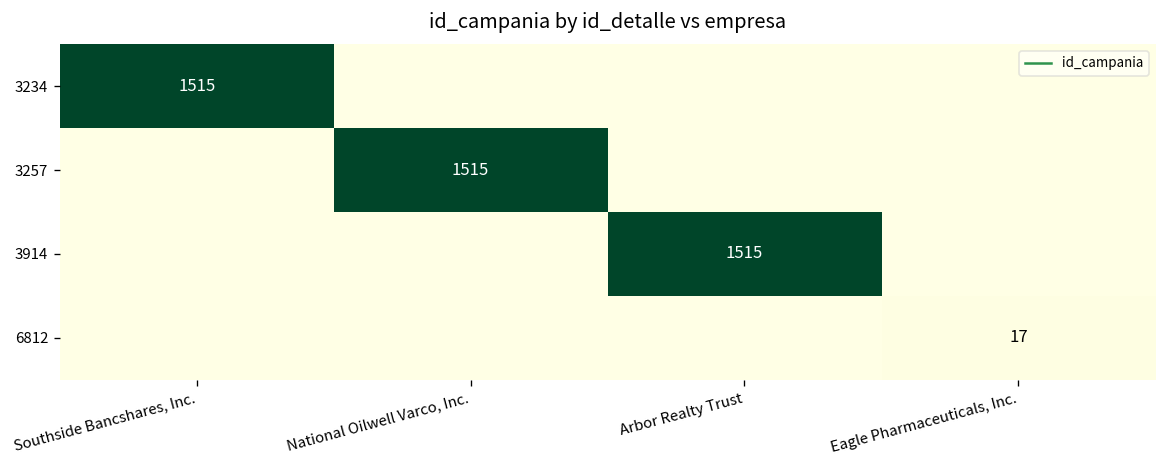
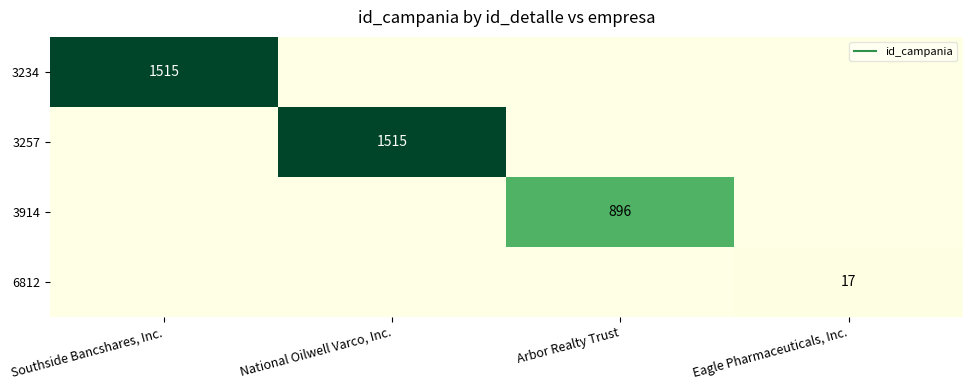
  {
    "3234": {
      "Southside Bancshares, Inc.": 1515
    },
    "3257": {
      "National Oilwell Varco, Inc.": 1515
    },
    "3914": {
-     "Arbor Realty Trust": 1515
+     "Arbor Realty Trust": 896
    },
    "6812": {
      "Eagle Pharmaceuticals, Inc.": 17
    }
  }
